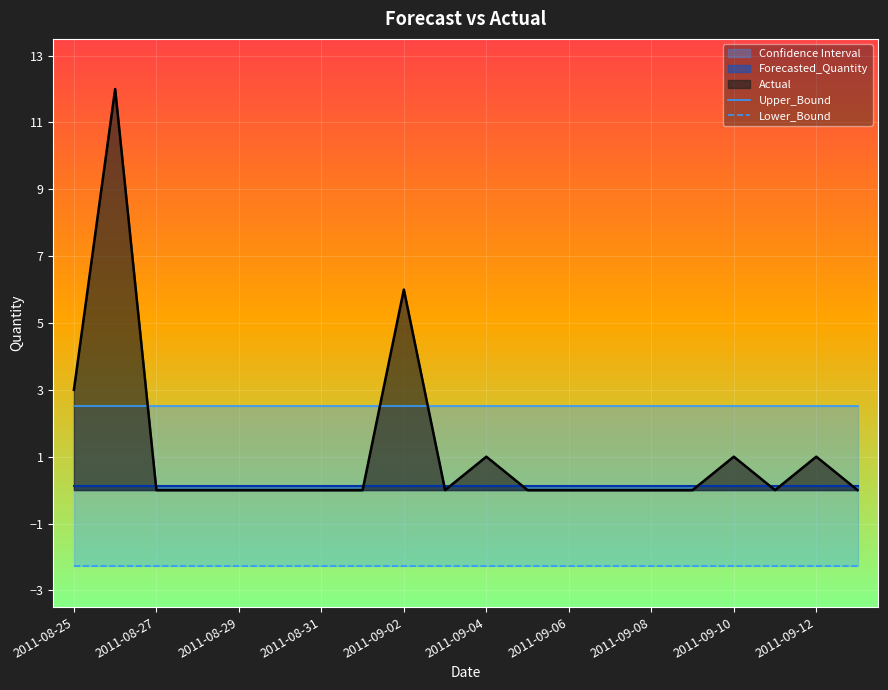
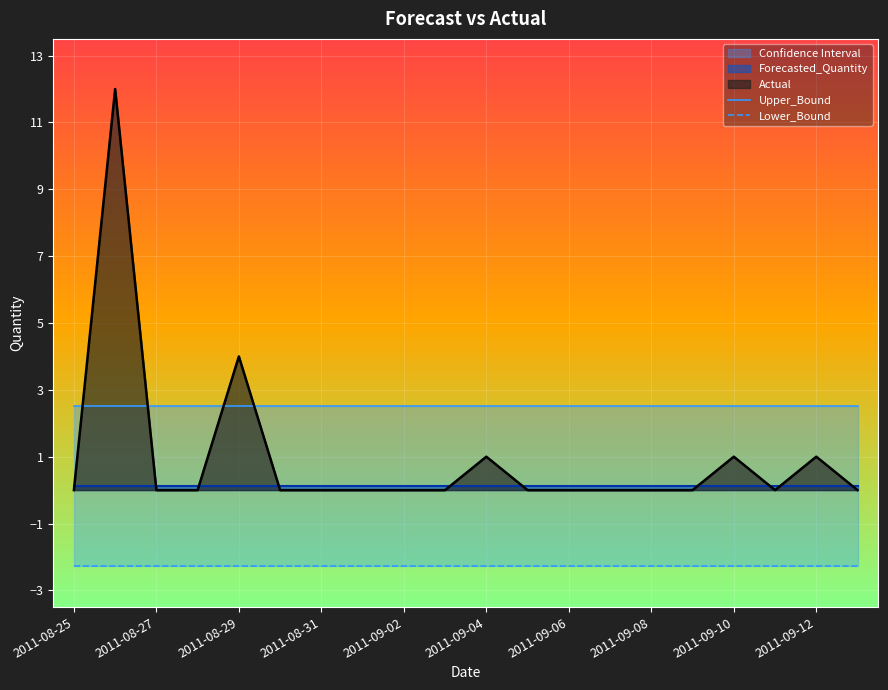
  {
    "Actual": {
-     "2011-08-25": 3,
+     "2011-08-25": 0,
      "2011-08-27": 0,
-     "2011-08-29": 0,
+     "2011-08-29": 4,
      "2011-08-31": 0,
-     "2011-09-02": 6,
+     "2011-09-02": 0,
      "2011-09-04": 1,
      "2011-09-06": 0,
      "2011-09-08": 0,
      "2011-09-10": 1,
      "2011-09-12": 1
    }
  }
